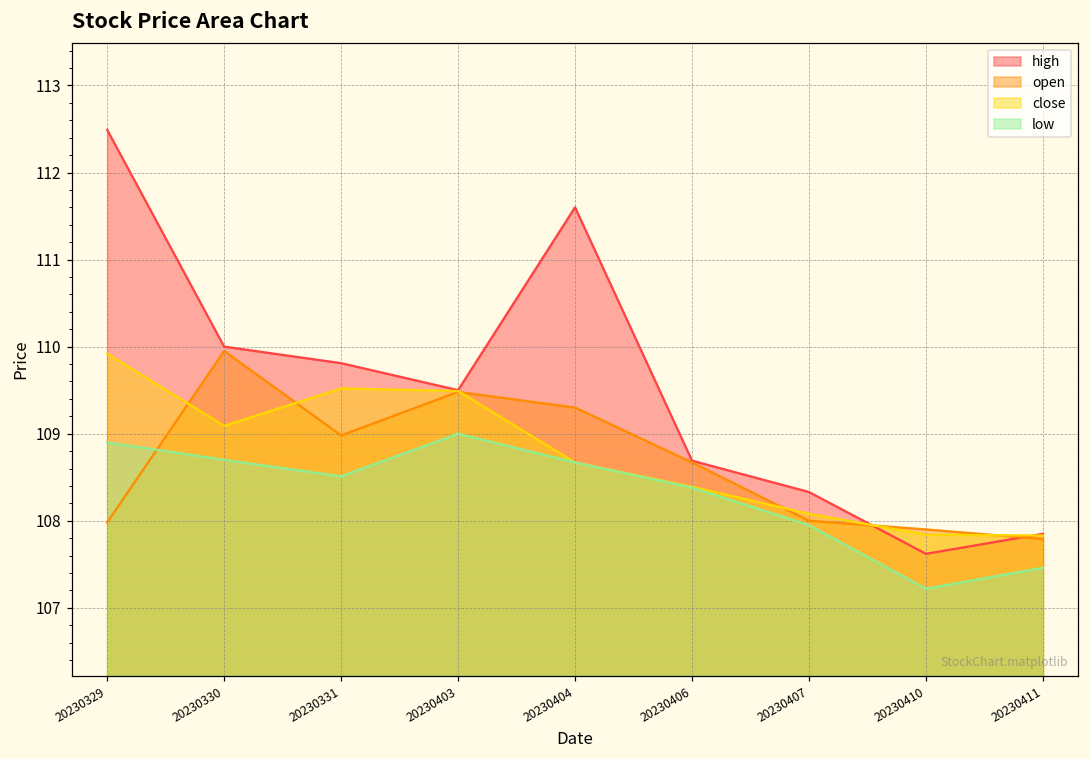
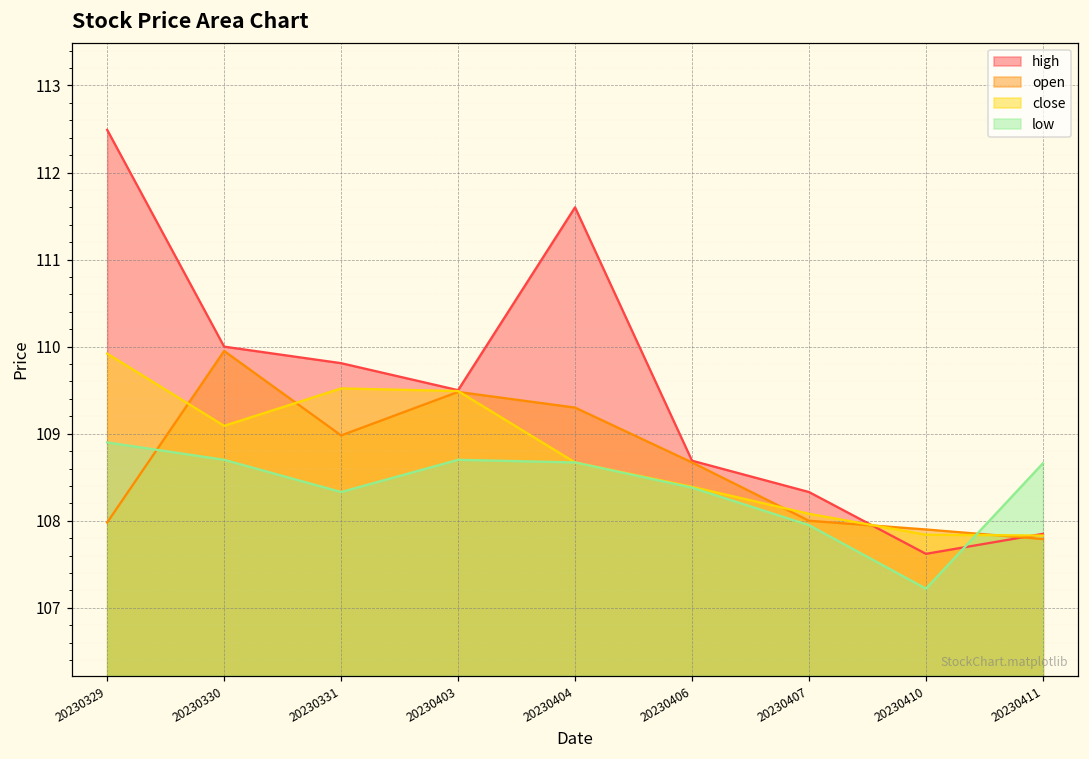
  {
    "high": {
      "20230329": 112.5,
      "20230330": 110.0,
      "20230331": 109.8,
      "20230404": 111.6,
      "20230407": 108.3,
      "20230410": 107.6
    },
    "low": {
      "20230329": 108.9,
      "20230330": 108.7,
-     "20230331": 108.5,
-     "20230403": 109.0,
+     "20230331": 108.3,
+     "20230403": 108.7,
      "20230407": 108.0,
      "20230410": 107.2,
-     "20230411": 107.5
+     "20230411": 108.7
    }
  }
